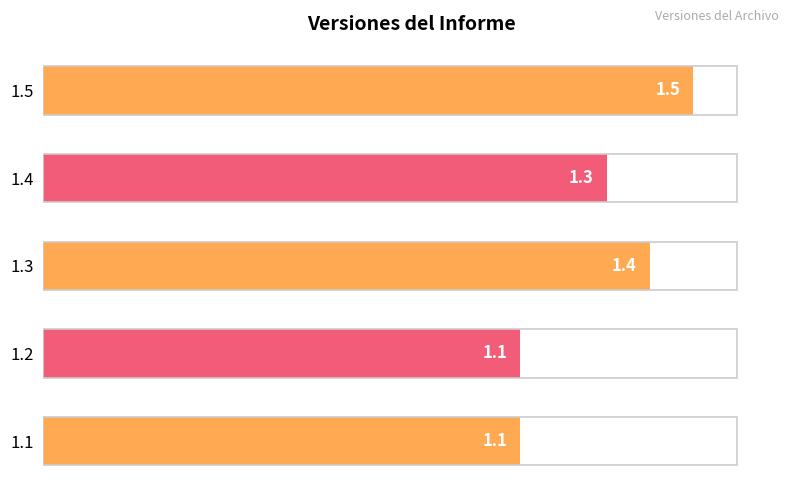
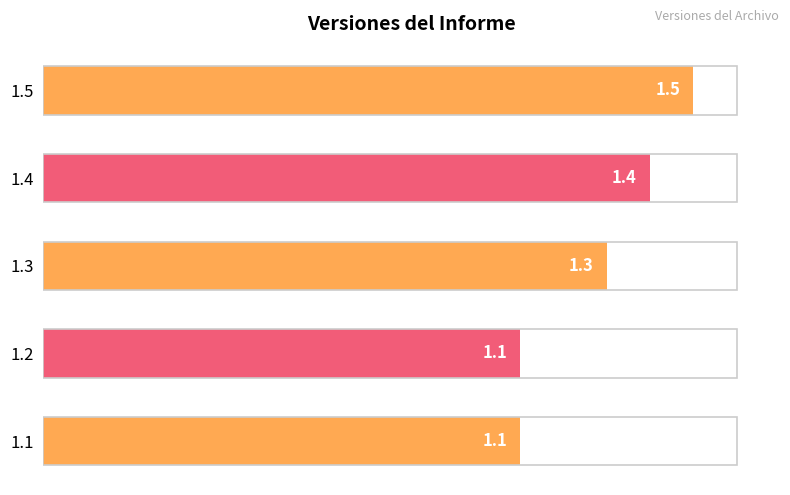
  {
    "1.5": 1.5,
-   "1.4": 1.3,
-   "1.3": 1.4,
+   "1.4": 1.4,
+   "1.3": 1.3,
    "1.2": 1.1,
    "1.1": 1.1
  }
